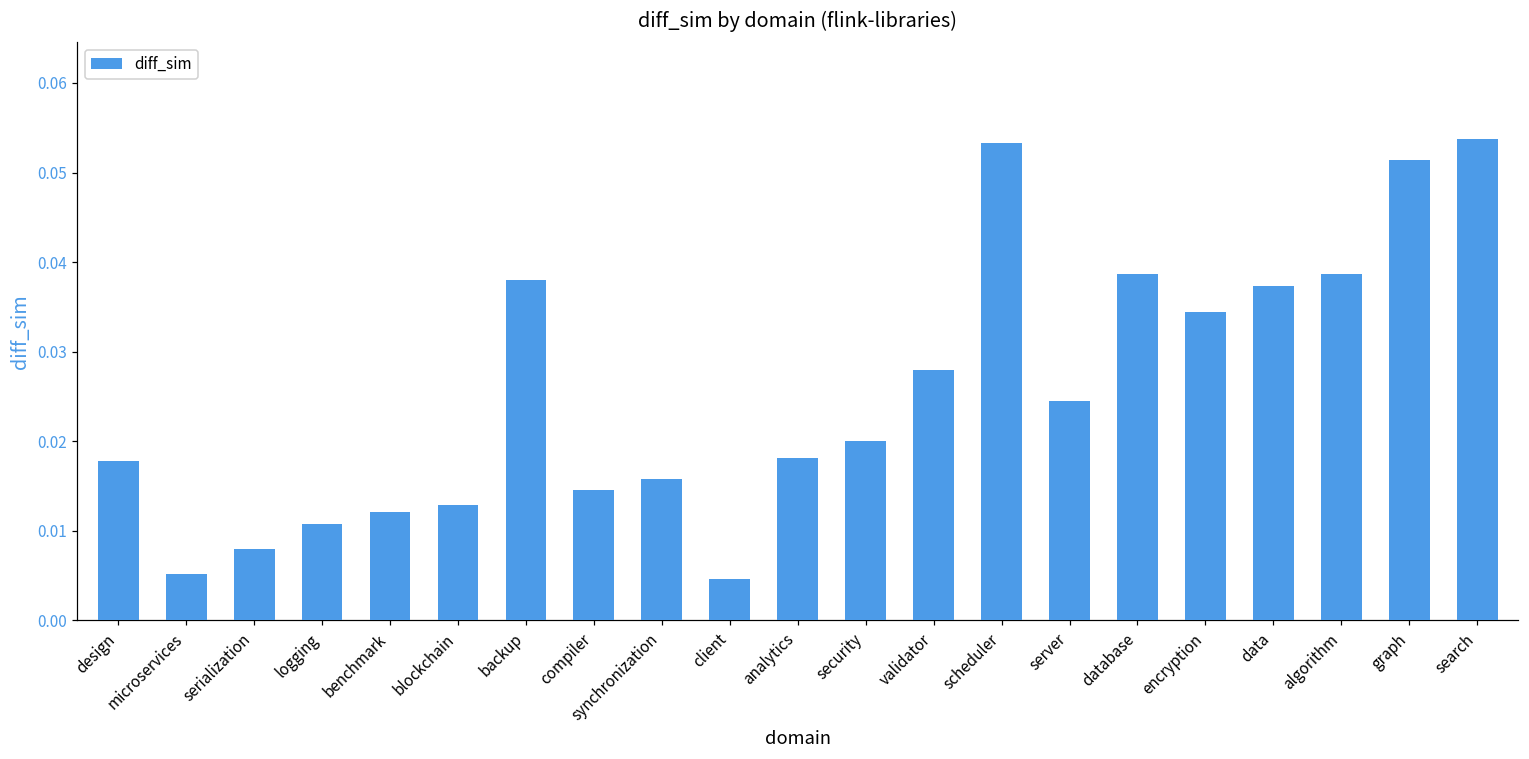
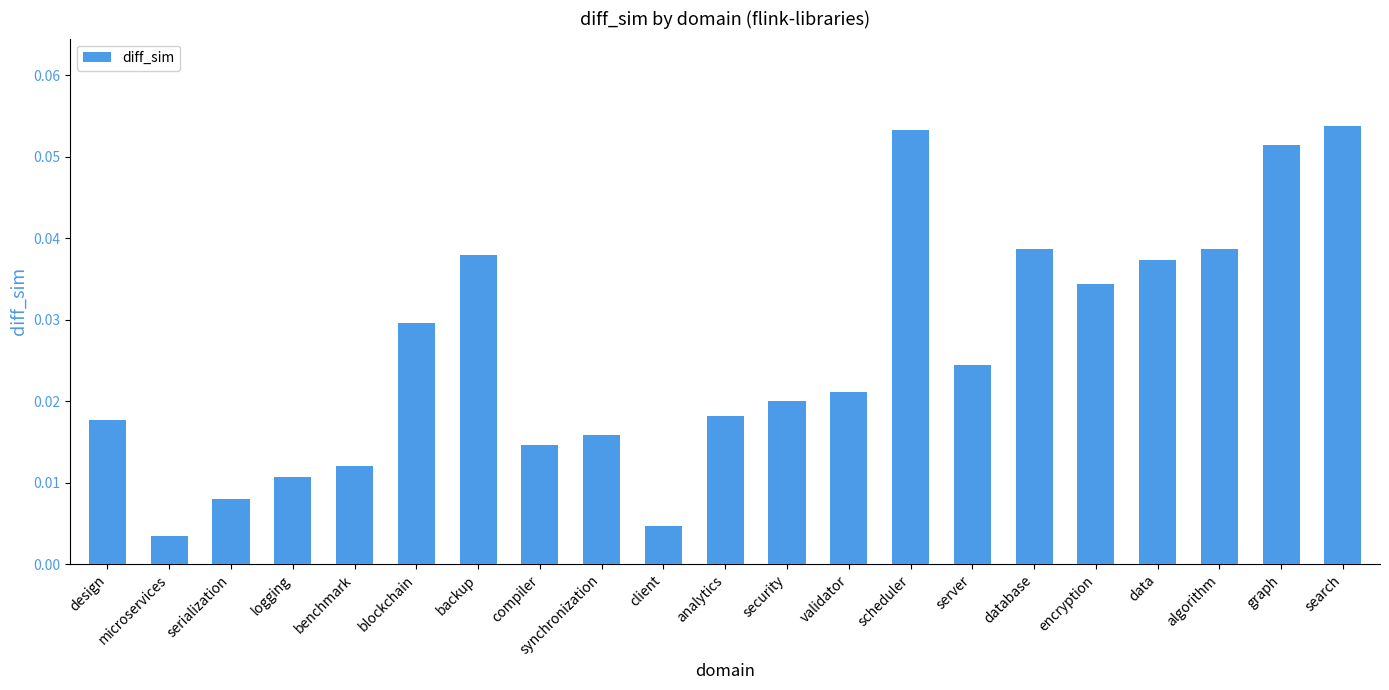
  {
    "design": 0.018,
-   "microservices": 0.005,
+   "microservices": 0.003,
    "serialization": 0.008,
    "logging": 0.011,
    "benchmark": 0.012,
-   "blockchain": 0.013,
+   "blockchain": 0.030,
    "backup": 0.038,
    "compiler": 0.015,
    "synchronization": 0.016,
    "client": 0.005,
    "analytics": 0.018,
    "security": 0.020,
-   "validator": 0.028,
+   "validator": 0.021,
    "scheduler": 0.053,
    "server": 0.025,
    "database": 0.039,
    "encryption": 0.034,
    "data": 0.037,
    "algorithm": 0.039,
    "graph": 0.051,
    "search": 0.054
  }
